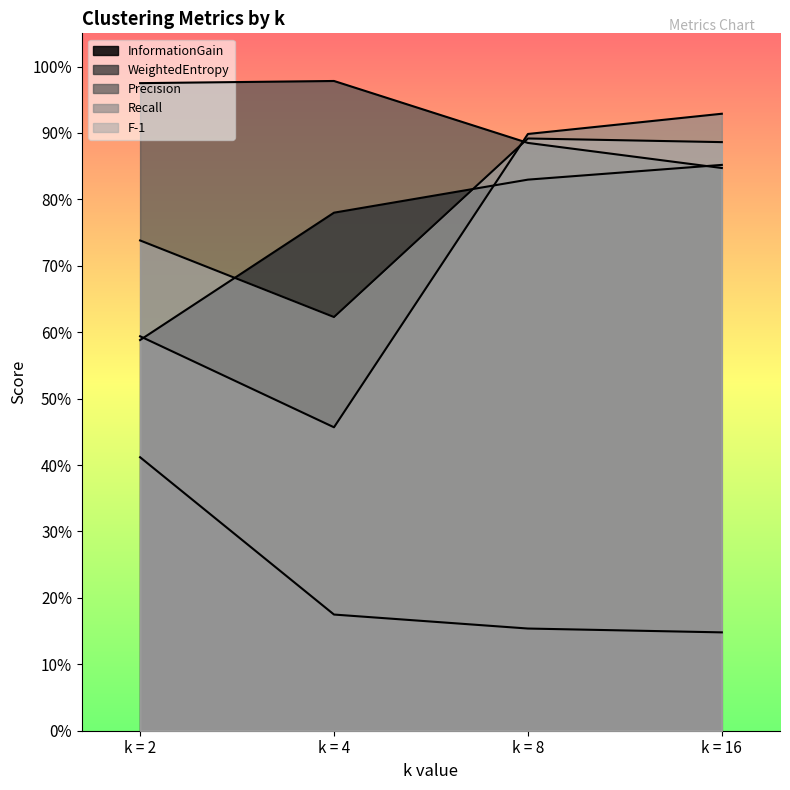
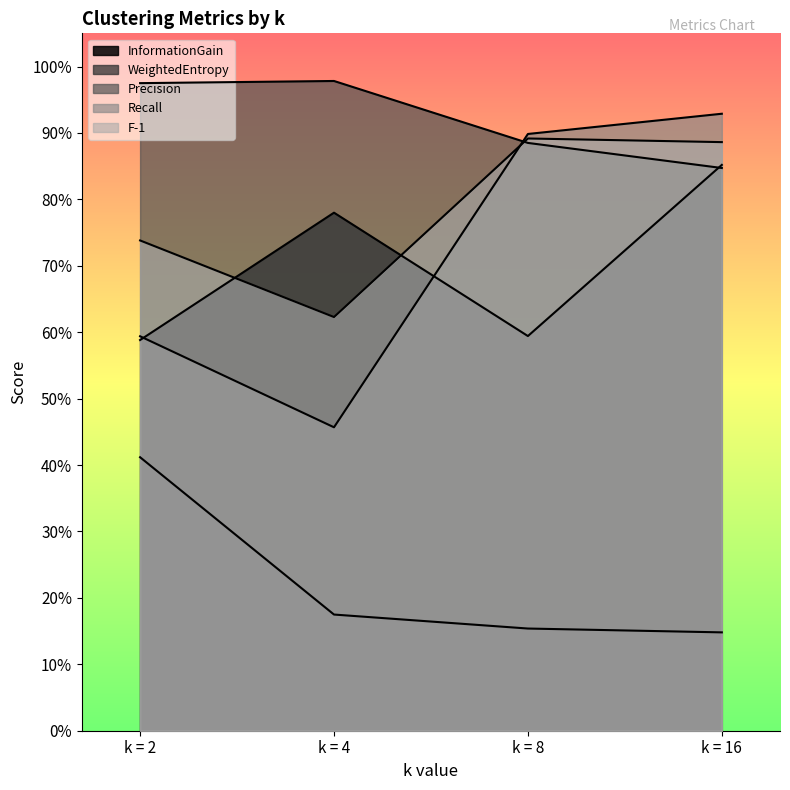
  {
    "InformationGain": {
      "k = 2": "59%",
      "k = 4": "78%",
-     "k = 8": "83%",
+     "k = 8": "59%",
      "k = 16": "85%"
    }
  }
